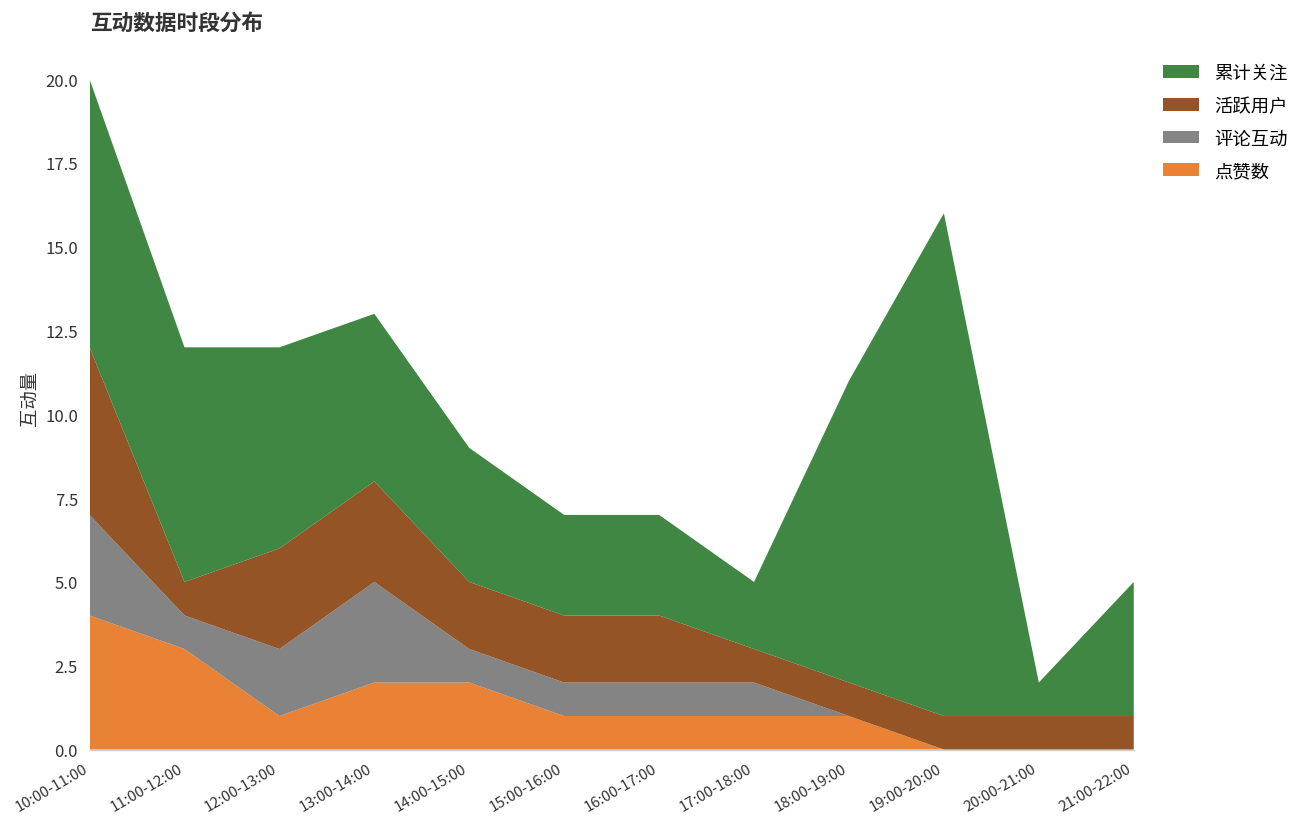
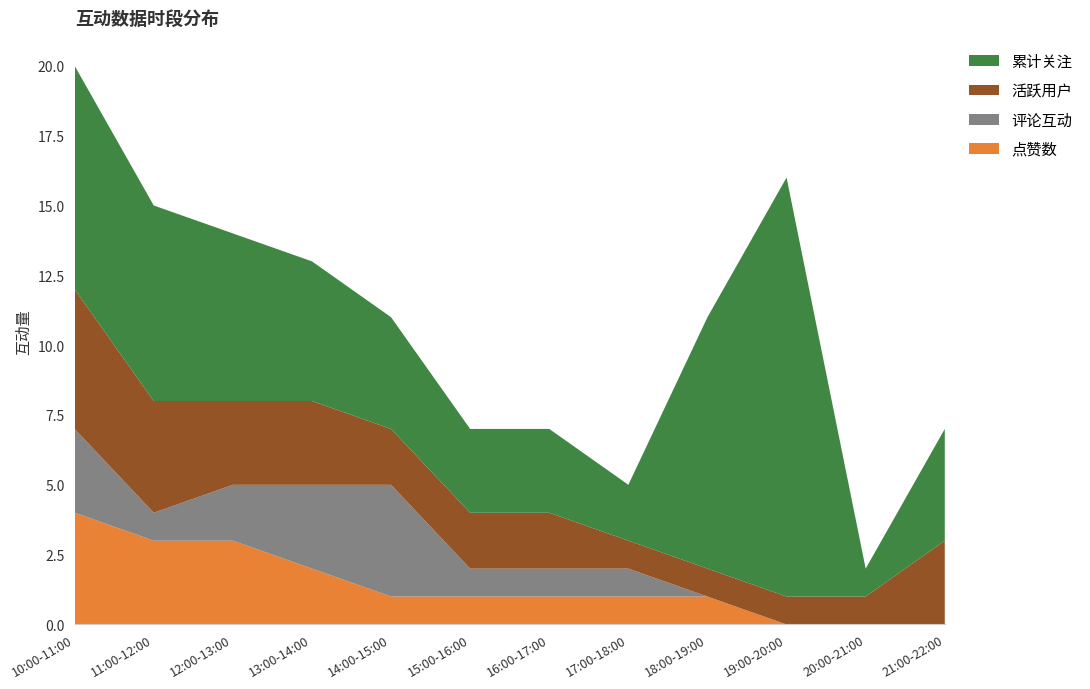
  {
    "点赞数": {
      "10:00-11:00": 4,
      "11:00-12:00": 3,
-     "12:00-13:00": 1,
+     "12:00-13:00": 3,
      "13:00-14:00": 2,
-     "14:00-15:00": 2,
+     "14:00-15:00": 1,
      "15:00-16:00": 1,
      "16:00-17:00": 1,
      "17:00-18:00": 1
    },
    "评论互动": {
-     "14:00-15:00": 1
+     "14:00-15:00": 4
    },
    "活跃用户": {
      "10:00-11:00": 5,
-     "11:00-12:00": 1,
+     "11:00-12:00": 4,
      "12:00-13:00": 3,
      "13:00-14:00": 3,
      "14:00-15:00": 2,
      "15:00-16:00": 2,
      "16:00-17:00": 2,
      "17:00-18:00": 1,
      "18:00-19:00": 1,
      "19:00-20:00": 1,
      "20:00-21:00": 1,
-     "21:00-22:00": 1
+     "21:00-22:00": 3
    },
    "累计关注": {
      "10:00-11:00": 8,
      "11:00-12:00": 7,
      "12:00-13:00": 6,
      "13:00-14:00": 5,
      "14:00-15:00": 4,
      "15:00-16:00": 3,
      "16:00-17:00": 3,
      "17:00-18:00": 2,
      "18:00-19:00": 9,
      "19:00-20:00": 15,
      "20:00-21:00": 1,
      "21:00-22:00": 4
    }
  }
